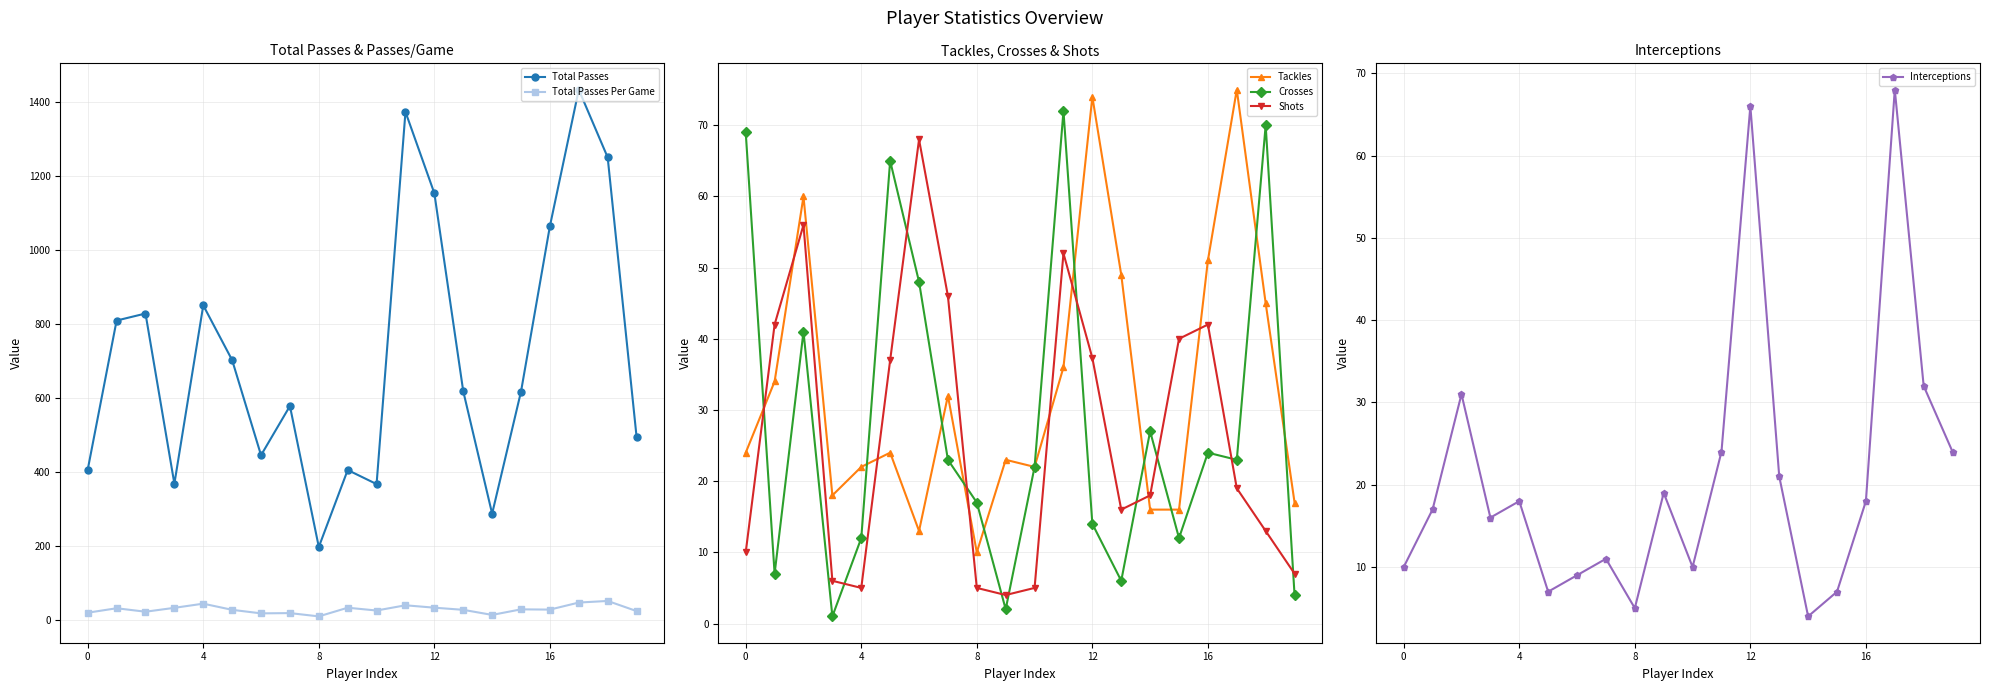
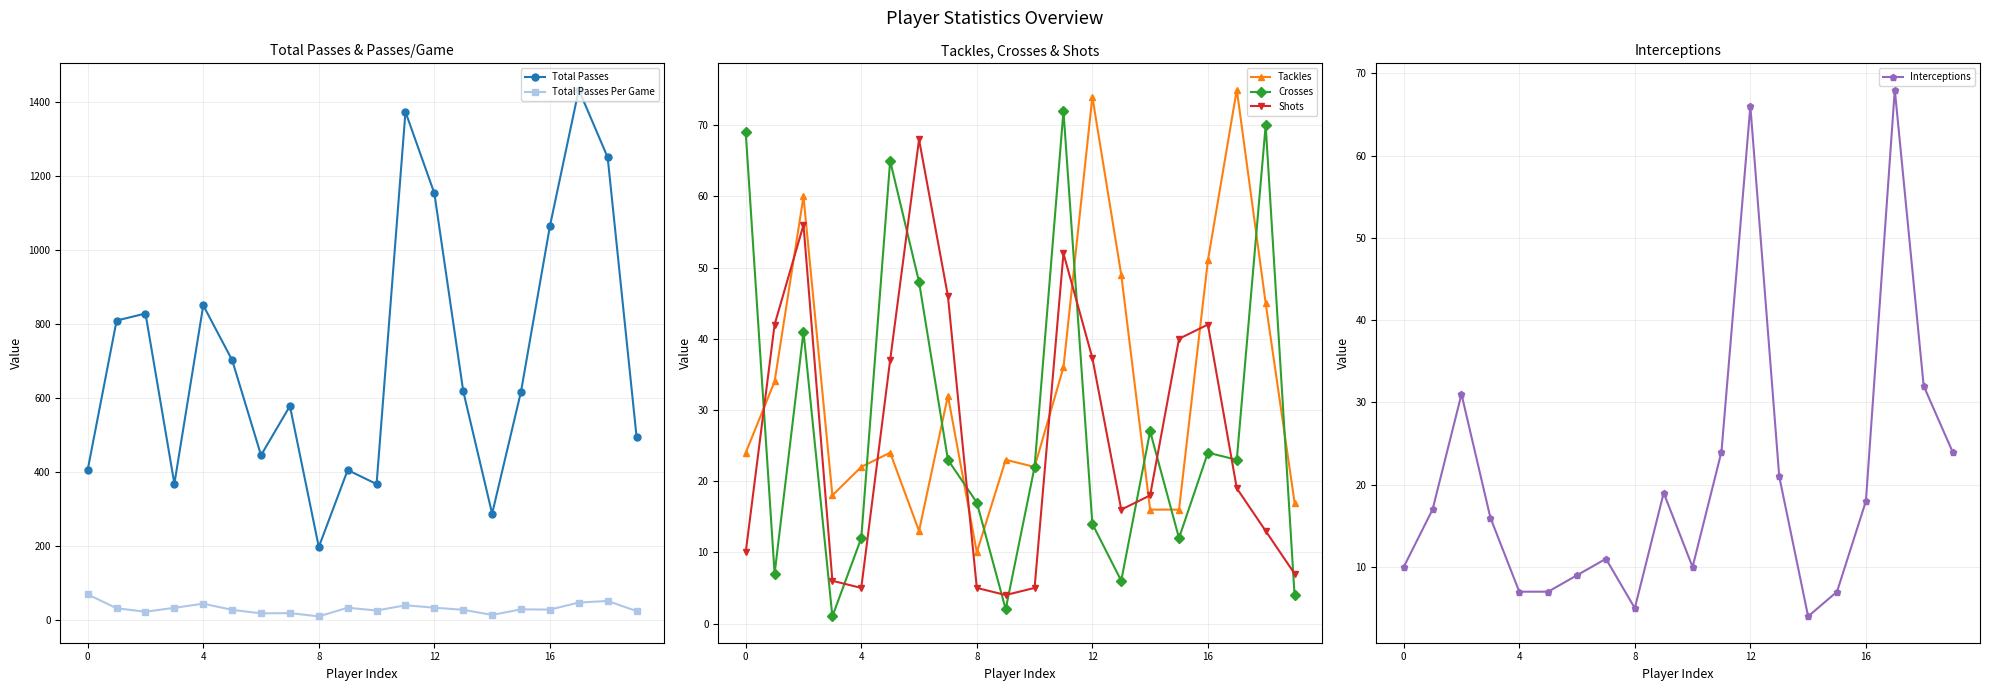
  {
    "Total Passes & Passes/Game": {
      "Total Passes": {
        "0": 410,
        "4": 850,
        "8": 200,
        "12": 1150,
        "16": 1070
      },
      "Total Passes Per Game": {
-       "0": 20,
+       "0": 70,
        "4": 40,
        "8": 10,
        "12": 30,
        "16": 30
      }
    },
    "Tackles, Crosses & Shots": {
      "Tackles": {
        "0": 24,
        "4": 22,
        "8": 10,
        "12": 74,
        "16": 51
      },
      "Crosses": {
        "0": 69,
        "4": 12,
        "8": 17,
        "12": 14,
        "16": 24
      },
      "Shots": {
        "0": 10,
        "4": 5,
        "8": 5,
        "12": 37,
        "16": 42
      }
    },
    "Interceptions": {
      "0": 10,
-     "4": 18,
+     "4": 7,
      "8": 5,
      "12": 66,
      "16": 18
    }
  }
